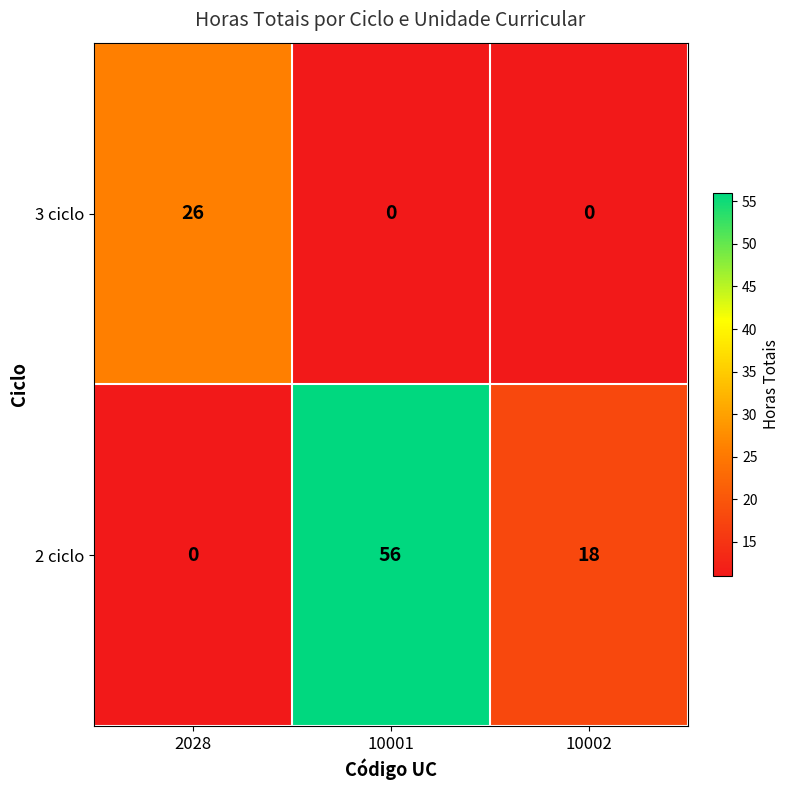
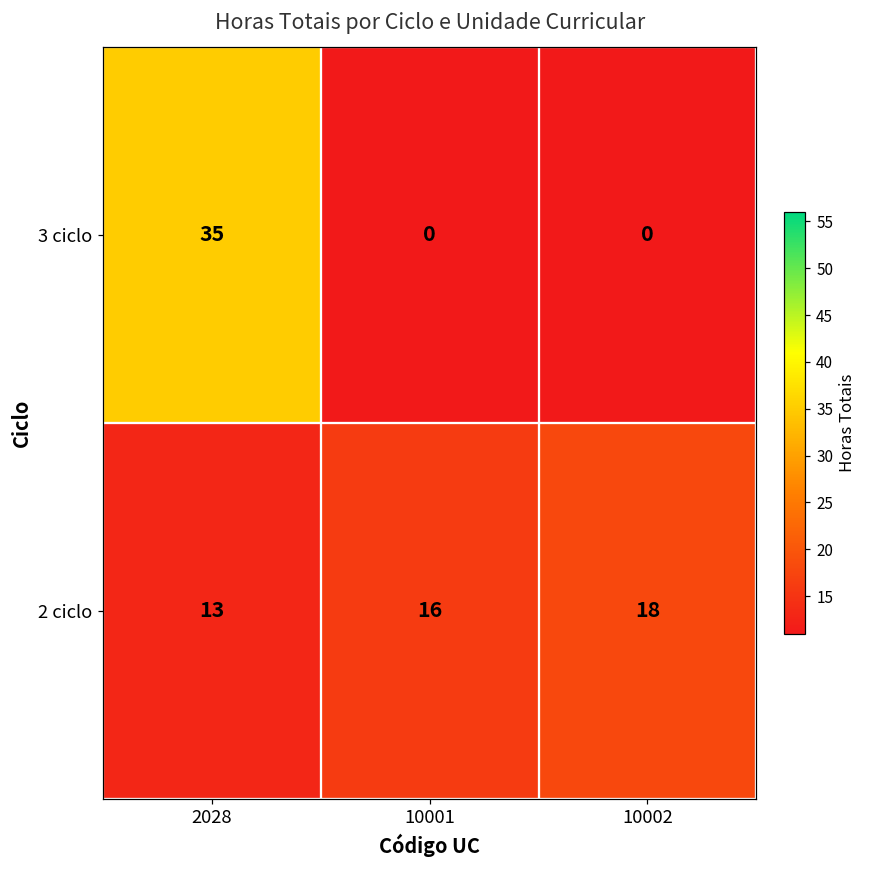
  {
    "3 ciclo": {
-     "2028": 26,
+     "2028": 35,
      "10001": 0,
      "10002": 0
    },
    "2 ciclo": {
-     "2028": 0,
-     "10001": 56,
+     "2028": 13,
+     "10001": 16,
      "10002": 18
    }
  }
